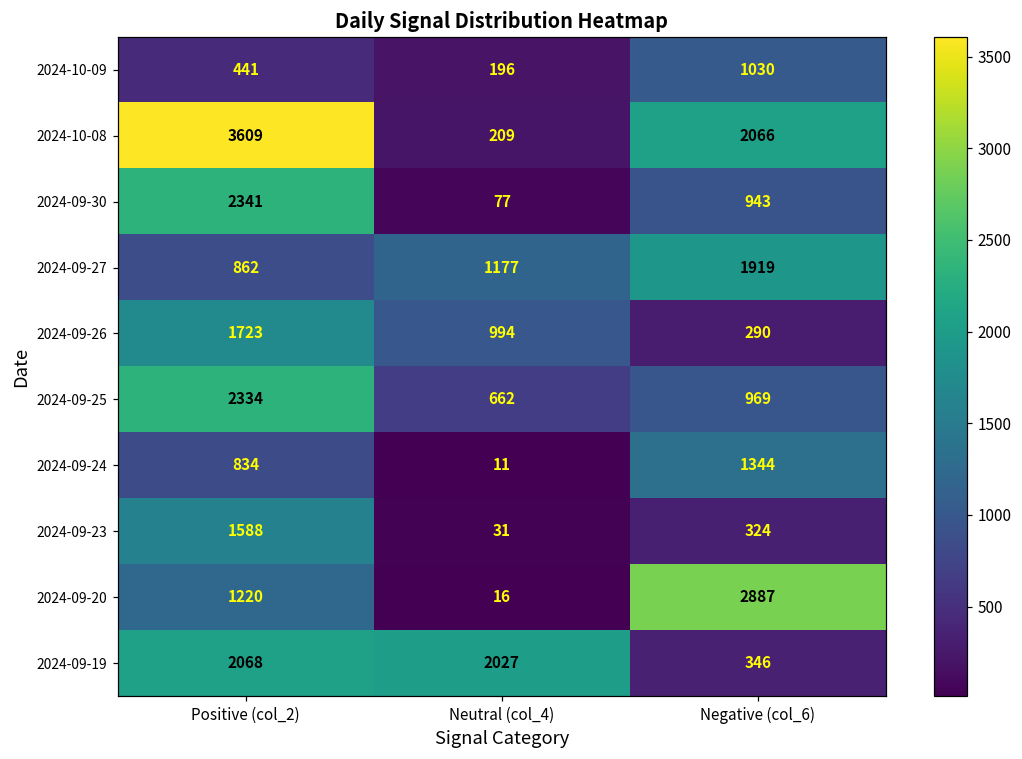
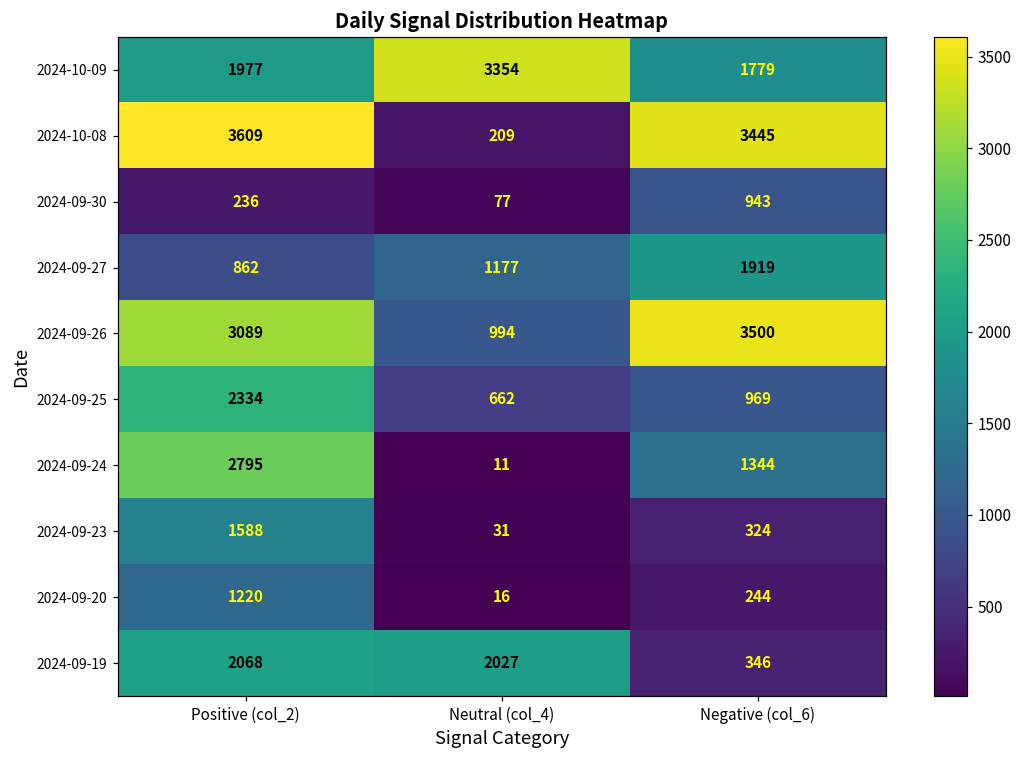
  {
    "2024-10-09": {
-     "Positive (col_2)": 441,
-     "Neutral (col_4)": 196,
-     "Negative (col_6)": 1030
+     "Positive (col_2)": 1977,
+     "Neutral (col_4)": 3354,
+     "Negative (col_6)": 1779
    },
    "2024-10-08": {
      "Positive (col_2)": 3609,
      "Neutral (col_4)": 209,
-     "Negative (col_6)": 2066
+     "Negative (col_6)": 3445
    },
    "2024-09-30": {
-     "Positive (col_2)": 2341,
+     "Positive (col_2)": 236,
      "Neutral (col_4)": 77,
      "Negative (col_6)": 943
    },
    "2024-09-27": {
      "Positive (col_2)": 862,
      "Neutral (col_4)": 1177,
      "Negative (col_6)": 1919
    },
    "2024-09-26": {
-     "Positive (col_2)": 1723,
+     "Positive (col_2)": 3089,
      "Neutral (col_4)": 994,
-     "Negative (col_6)": 290
+     "Negative (col_6)": 3500
    },
    "2024-09-25": {
      "Positive (col_2)": 2334,
      "Neutral (col_4)": 662,
      "Negative (col_6)": 969
    },
    "2024-09-24": {
-     "Positive (col_2)": 834,
+     "Positive (col_2)": 2795,
      "Neutral (col_4)": 11,
      "Negative (col_6)": 1344
    },
    "2024-09-23": {
      "Positive (col_2)": 1588,
      "Neutral (col_4)": 31,
      "Negative (col_6)": 324
    },
    "2024-09-20": {
      "Positive (col_2)": 1220,
      "Neutral (col_4)": 16,
-     "Negative (col_6)": 2887
+     "Negative (col_6)": 244
    },
    "2024-09-19": {
      "Positive (col_2)": 2068,
      "Neutral (col_4)": 2027,
      "Negative (col_6)": 346
    }
  }
